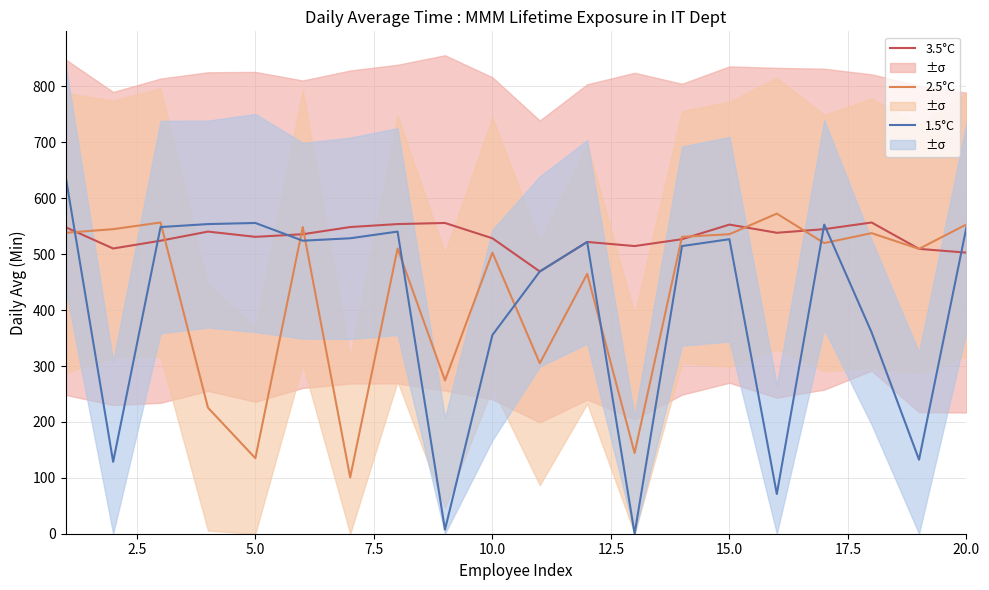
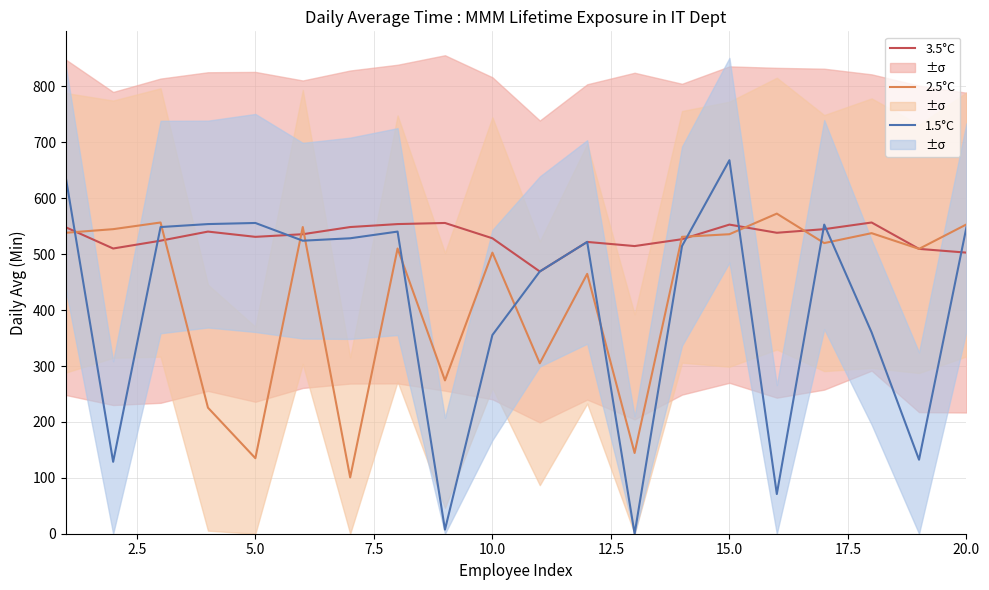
  {
    "1.5°C": {
      "5.0": 560,
      "10.0": 360,
-     "15.0": 530,
+     "15.0": 670,
      "20.0": 550
    }
  }
